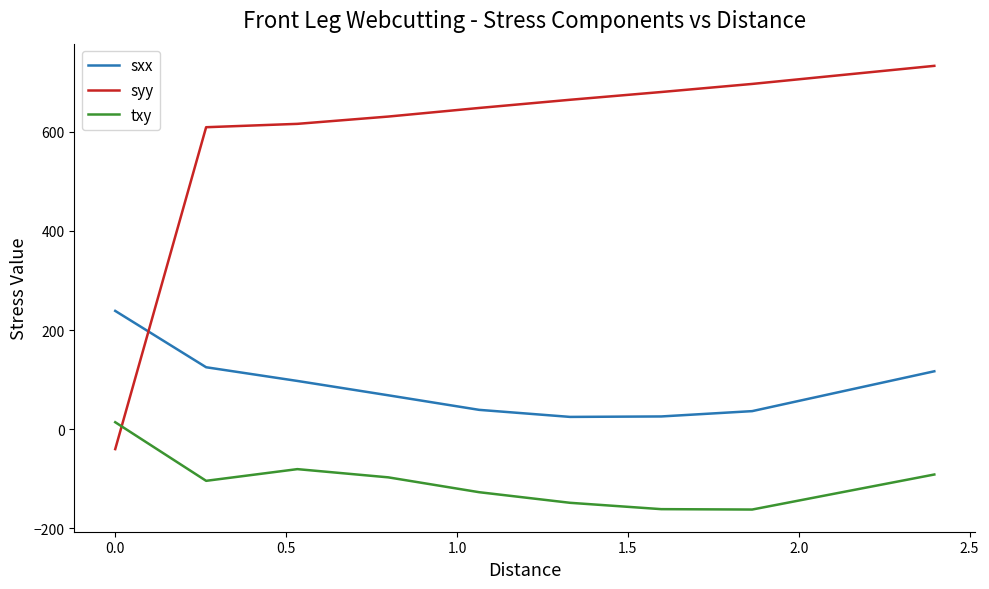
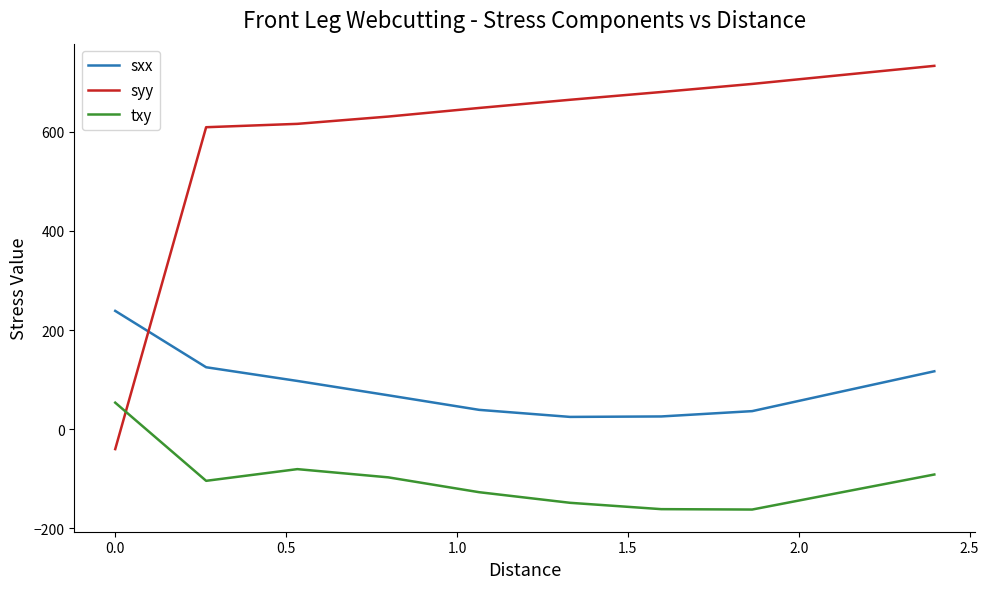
  {
    "sxx": {
      "0.0": 240
    },
    "syy": {
      "0.0": -40
    },
    "txy": {
-     "0.0": 10
+     "0.0": 50
    }
  }
